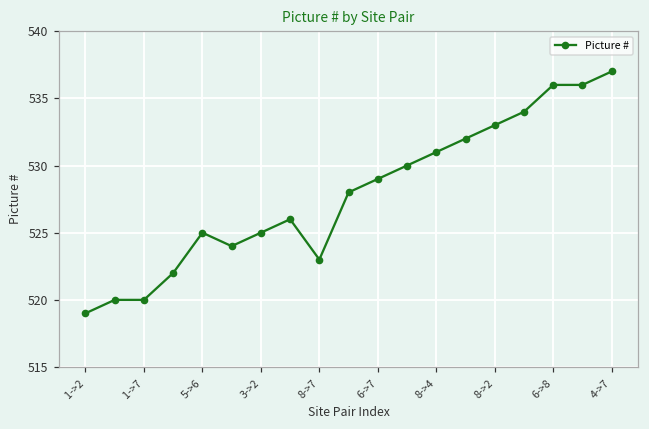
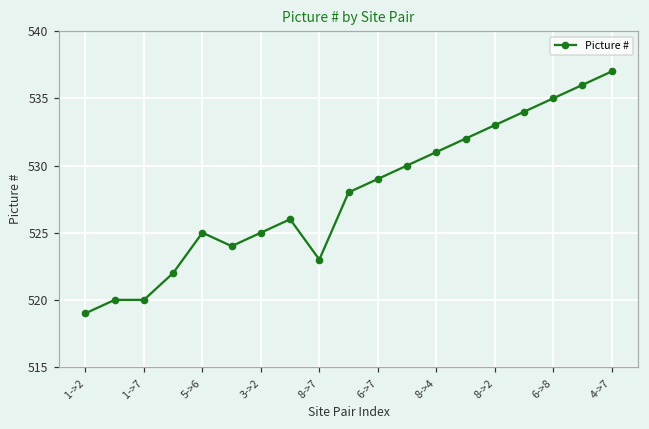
  {
    "1->2": 519,
    "1->7": 520,
    "5->6": 525,
    "3->2": 525,
    "8->7": 523,
    "6->7": 529,
    "8->4": 531,
    "8->2": 533,
-   "6->8": 536,
+   "6->8": 535,
    "4->7": 537
  }
